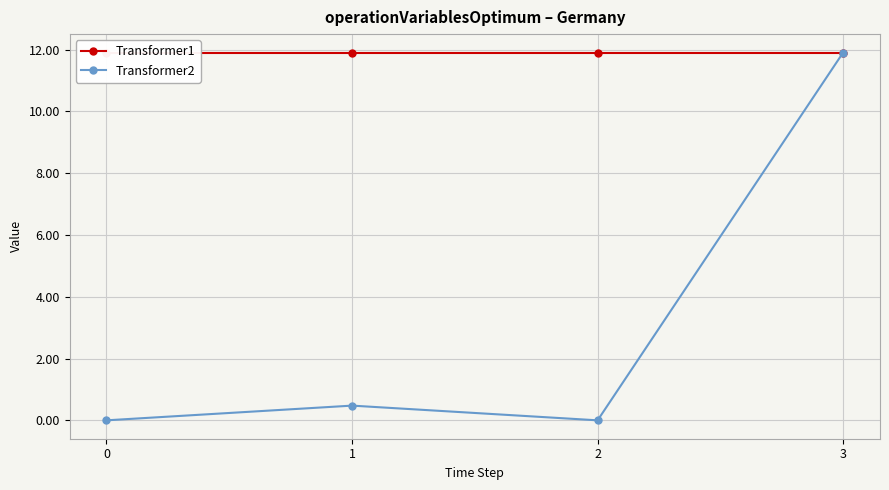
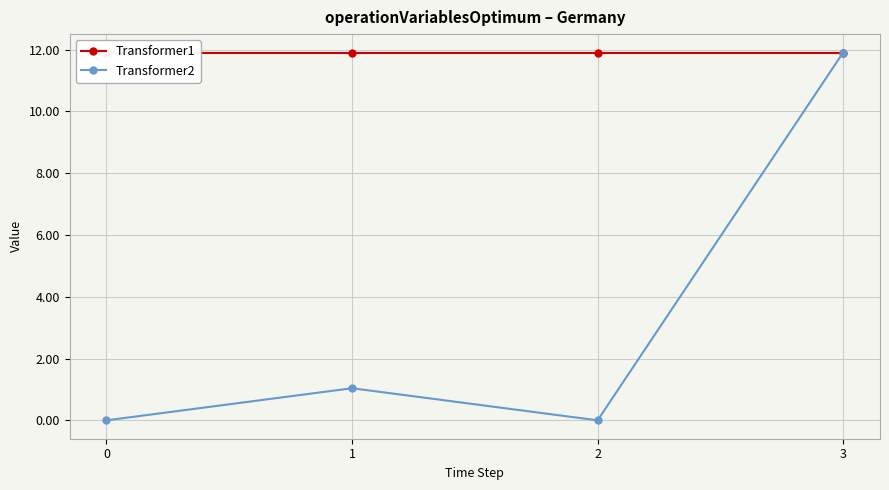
  {
    "Transformer1": {
      "1": 11.9,
      "2": 11.9
    },
    "Transformer2": {
      "0": 0.0,
-     "1": 0.5,
+     "1": 1.0,
      "2": 0.0
    }
  }
